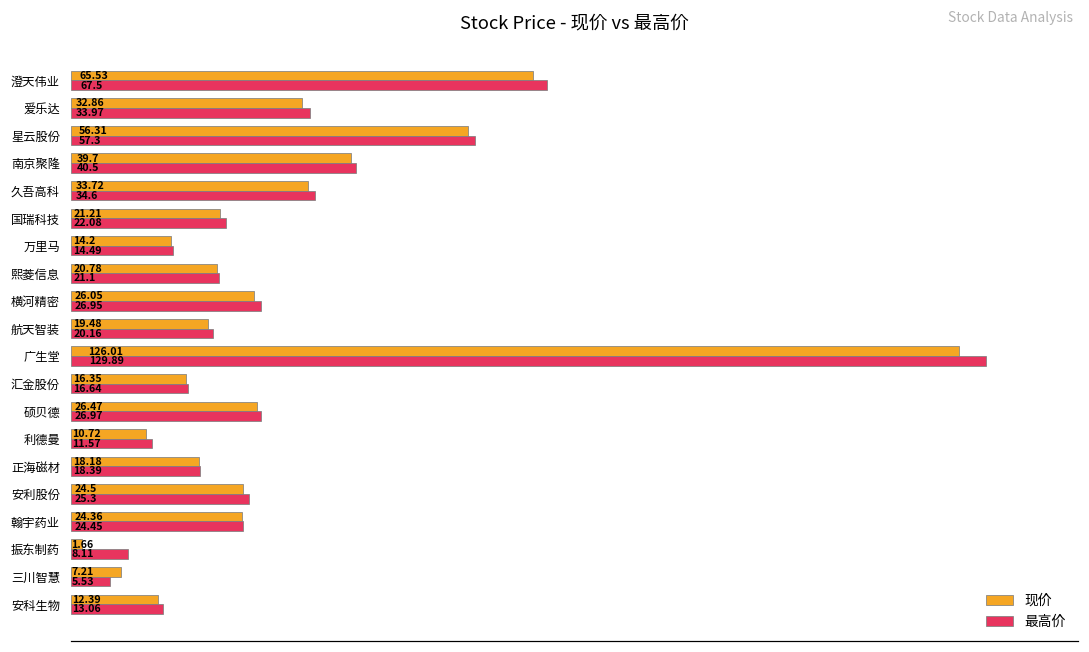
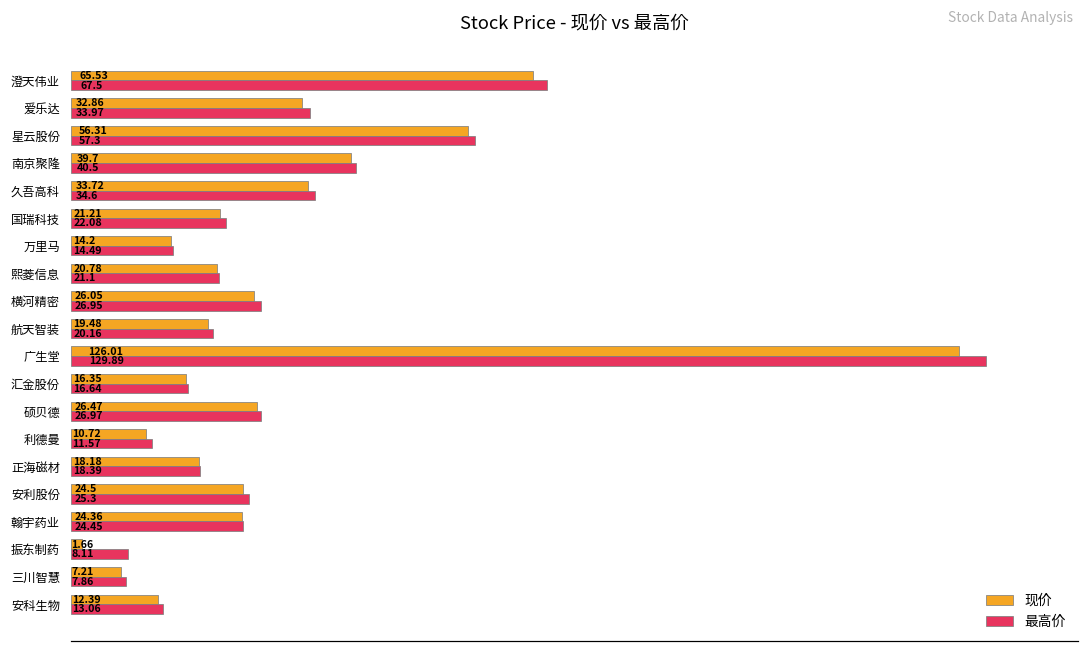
  {
    "现价": {
      "澄天伟业": 65.53,
      "爱乐达": 32.86,
      "星云股份": 56.31,
      "南京聚隆": 39.7,
      "久吾高科": 33.72,
      "国瑞科技": 21.21,
      "万里马": 14.2,
      "熙菱信息": 20.78,
      "横河精密": 26.05,
      "航天智装": 19.48,
      "广生堂": 126.01,
      "汇金股份": 16.35,
      "硕贝德": 26.47,
      "利德曼": 10.72,
      "正海磁材": 18.18,
      "安利股份": 24.5,
      "翰宇药业": 24.36,
      "振东制药": 1.66,
      "三川智慧": 7.21,
      "安科生物": 12.39
    },
    "最高价": {
      "澄天伟业": 67.5,
      "爱乐达": 33.97,
      "星云股份": 57.3,
      "南京聚隆": 40.5,
      "久吾高科": 34.6,
      "国瑞科技": 22.08,
      "万里马": 14.49,
      "熙菱信息": 21.1,
      "横河精密": 26.95,
      "航天智装": 20.16,
      "广生堂": 129.89,
      "汇金股份": 16.64,
      "硕贝德": 26.97,
      "利德曼": 11.57,
      "正海磁材": 18.39,
      "安利股份": 25.3,
      "翰宇药业": 24.45,
      "振东制药": 8.11,
-     "三川智慧": 5.53,
+     "三川智慧": 7.86,
      "安科生物": 13.06
    }
  }
